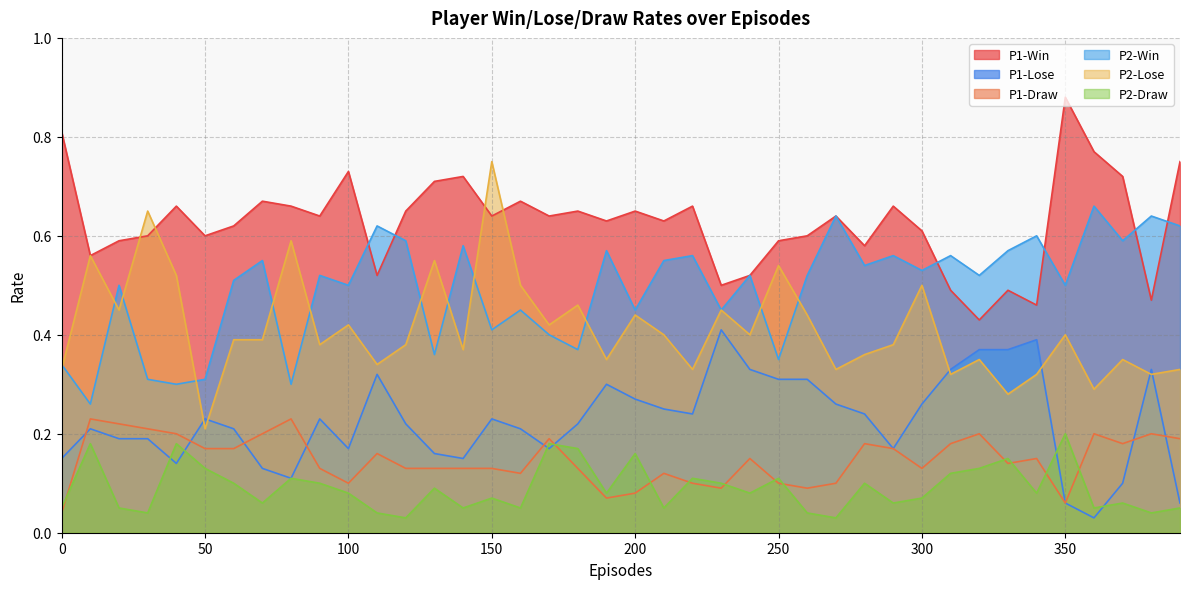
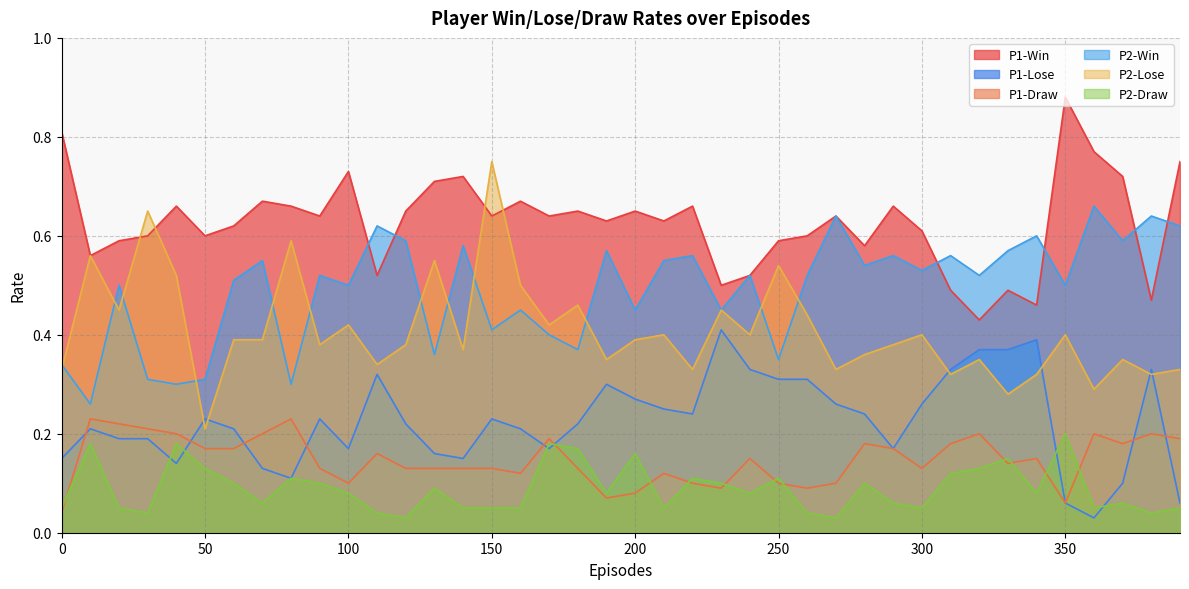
  {
    "P2-Lose": {
      "0": 0.33,
      "50": 0.21,
      "100": 0.42,
      "150": 0.75,
-     "200": 0.44,
+     "200": 0.39,
      "250": 0.54,
-     "300": 0.5,
+     "300": 0.4,
      "350": 0.40
    },
    "P2-Draw": {
      "0": 0.05,
      "50": 0.13,
      "100": 0.08,
-     "150": 0.07,
+     "150": 0.05,
      "200": 0.16,
      "250": 0.11,
-     "300": 0.07,
+     "300": 0.05,
      "350": 0.20
    }
  }
